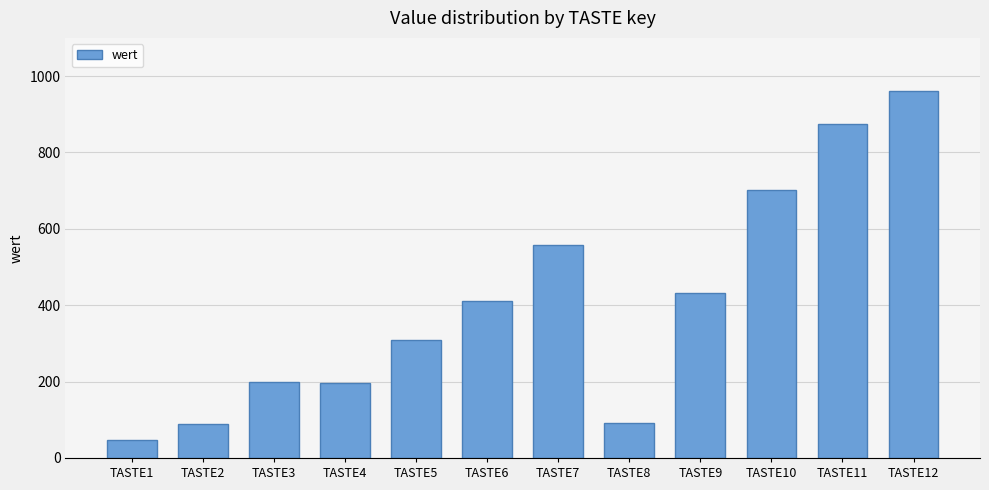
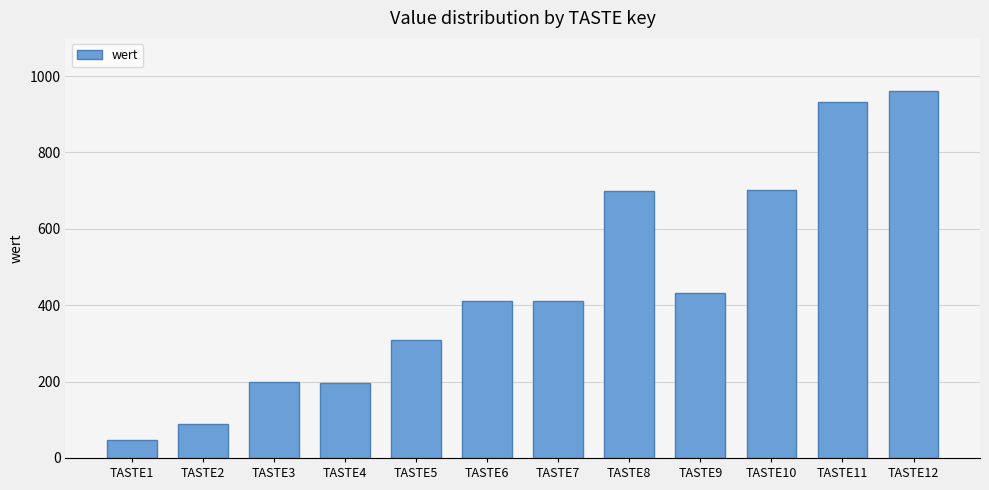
  {
    "TASTE1": 50,
    "TASTE2": 90,
    "TASTE3": 200,
    "TASTE4": 200,
    "TASTE5": 310,
    "TASTE6": 410,
-   "TASTE7": 560,
-   "TASTE8": 90,
+   "TASTE7": 410,
+   "TASTE8": 700,
    "TASTE9": 430,
    "TASTE10": 700,
-   "TASTE11": 880,
+   "TASTE11": 930,
    "TASTE12": 960
  }
